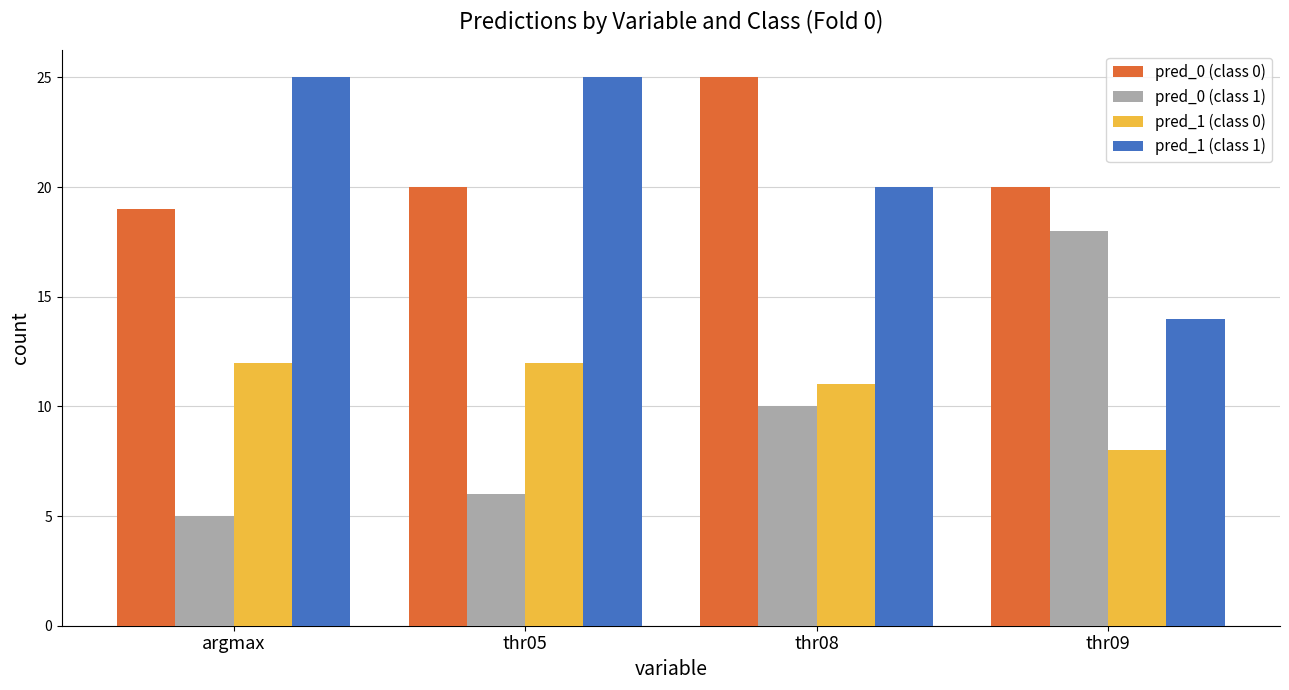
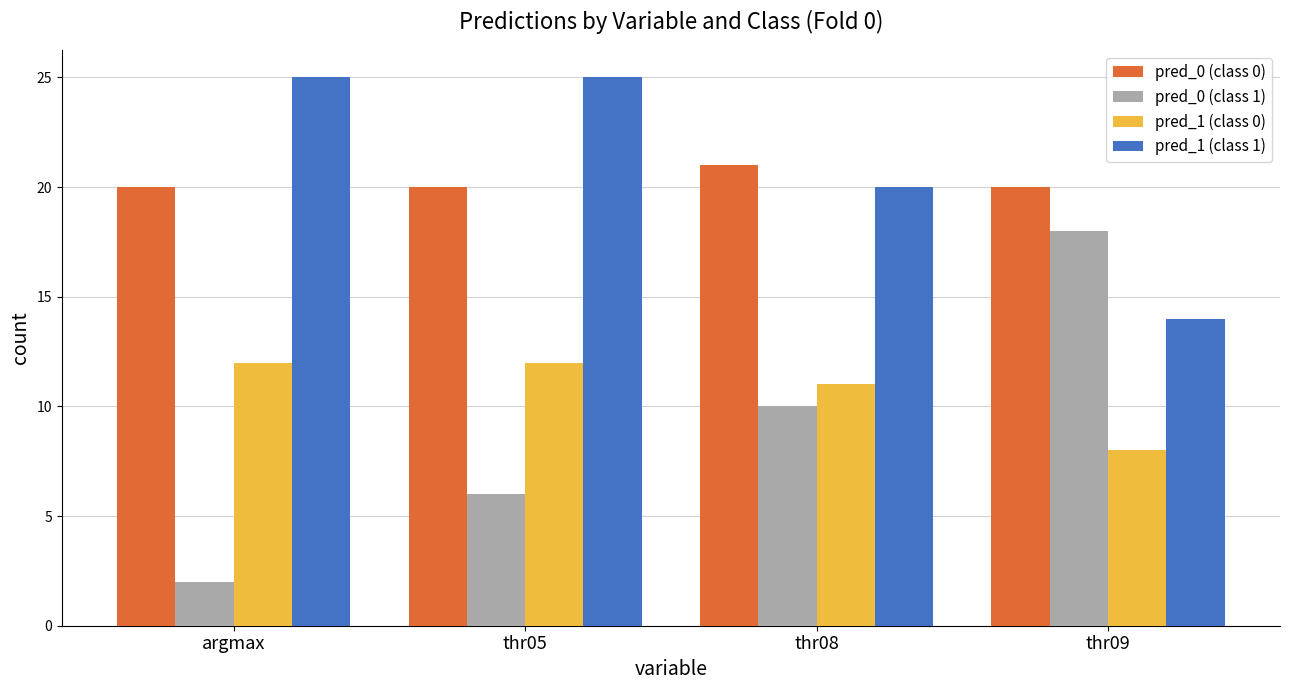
  {
    "pred_0 (class 0)": {
-     "argmax": 19,
+     "argmax": 20,
      "thr05": 20,
-     "thr08": 25,
+     "thr08": 21,
      "thr09": 20
    },
    "pred_0 (class 1)": {
-     "argmax": 5,
+     "argmax": 2,
      "thr05": 6,
      "thr08": 10,
      "thr09": 18
    },
    "pred_1 (class 0)": {
      "argmax": 12,
      "thr05": 12,
      "thr08": 11,
      "thr09": 8
    },
    "pred_1 (class 1)": {
      "argmax": 25,
      "thr05": 25,
      "thr08": 20,
      "thr09": 14
    }
  }
